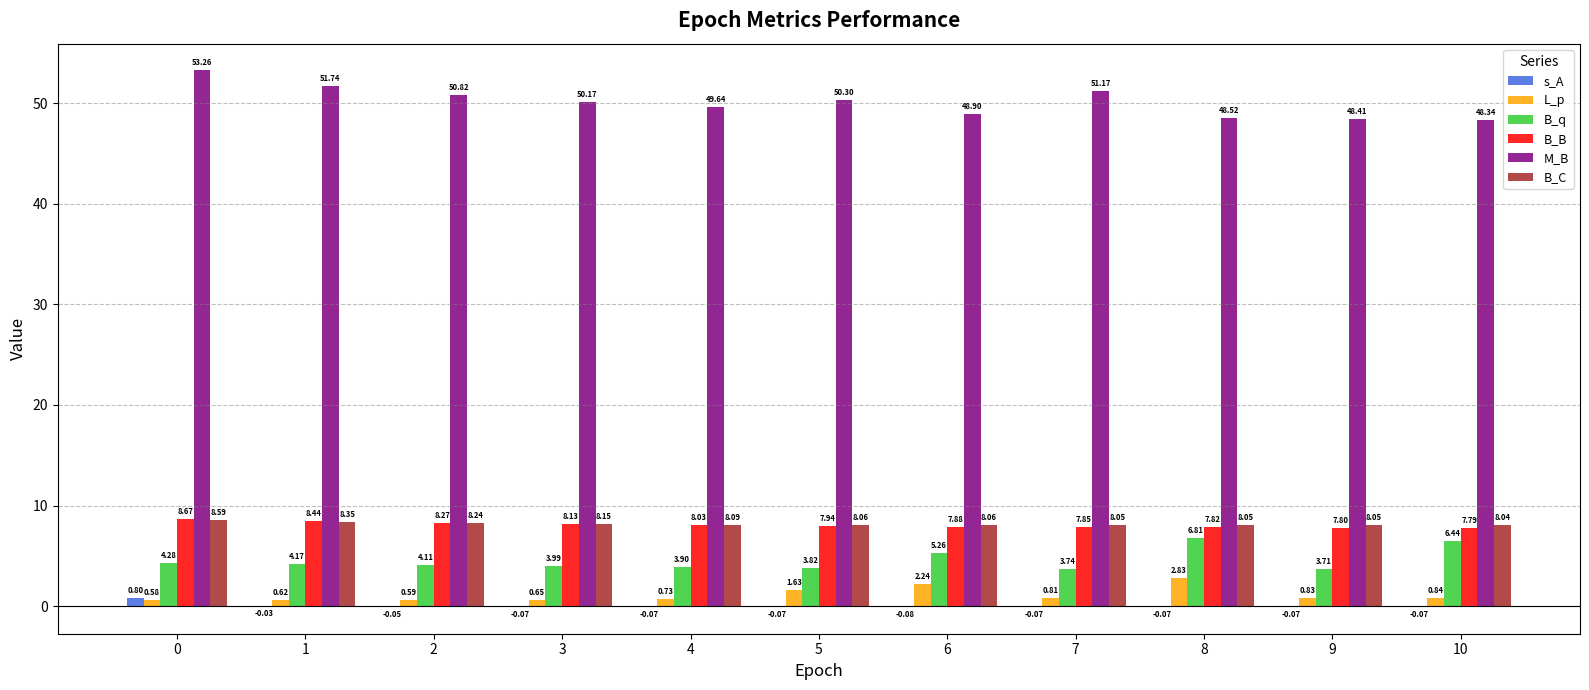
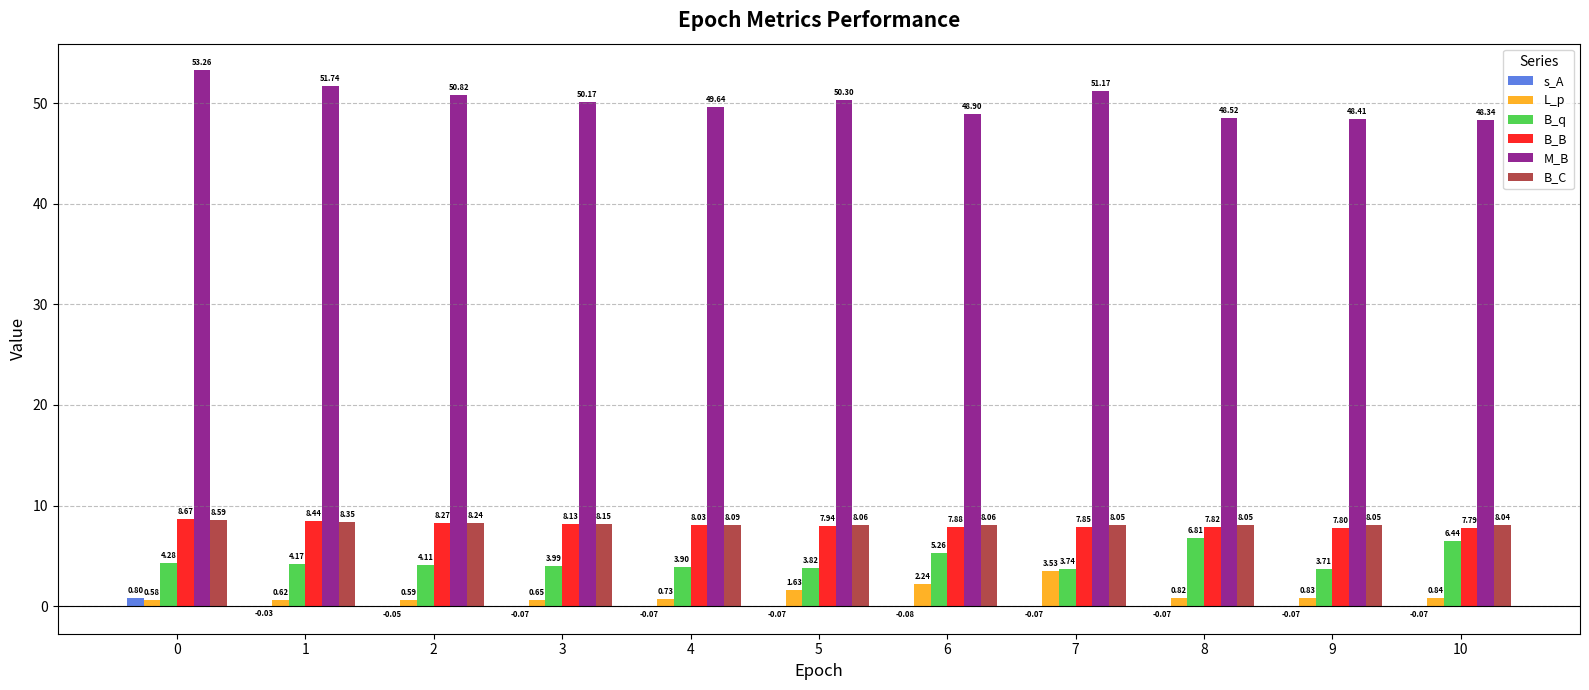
  {
    "s_A": {
      "0": 0.80,
      "1": -0.03,
      "2": -0.05,
      "3": -0.07,
      "4": -0.07,
      "5": -0.07,
      "6": -0.08,
      "7": -0.07,
      "8": -0.07,
      "9": -0.07,
      "10": -0.07
    },
    "L_p": {
      "0": 0.58,
      "1": 0.62,
      "2": 0.59,
      "3": 0.65,
      "4": 0.73,
      "5": 1.63,
      "6": 2.24,
-     "7": 0.81,
-     "8": 2.83,
+     "7": 3.53,
+     "8": 0.82,
      "9": 0.83,
      "10": 0.84
    },
    "B_q": {
      "0": 4.28,
      "1": 4.17,
      "2": 4.11,
      "3": 3.99,
      "4": 3.90,
      "5": 3.82,
      "6": 5.26,
      "7": 3.74,
      "8": 6.81,
      "9": 3.71,
      "10": 6.44
    },
    "B_B": {
      "0": 8.67,
      "1": 8.44,
      "2": 8.27,
      "3": 8.13,
      "4": 8.03,
      "5": 7.94,
      "6": 7.88,
      "7": 7.85,
      "8": 7.82,
      "9": 7.80,
      "10": 7.79
    },
    "M_B": {
      "0": 53.26,
      "1": 51.74,
      "2": 50.82,
      "3": 50.17,
      "4": 49.64,
      "5": 50.30,
      "6": 48.90,
      "7": 51.17,
      "8": 48.52,
      "9": 48.41,
      "10": 48.34
    },
    "B_C": {
      "0": 8.59,
      "1": 8.35,
      "2": 8.24,
      "3": 8.15,
      "4": 8.09,
      "5": 8.06,
      "6": 8.06,
      "7": 8.05,
      "8": 8.05,
      "9": 8.05,
      "10": 8.04
    }
  }
